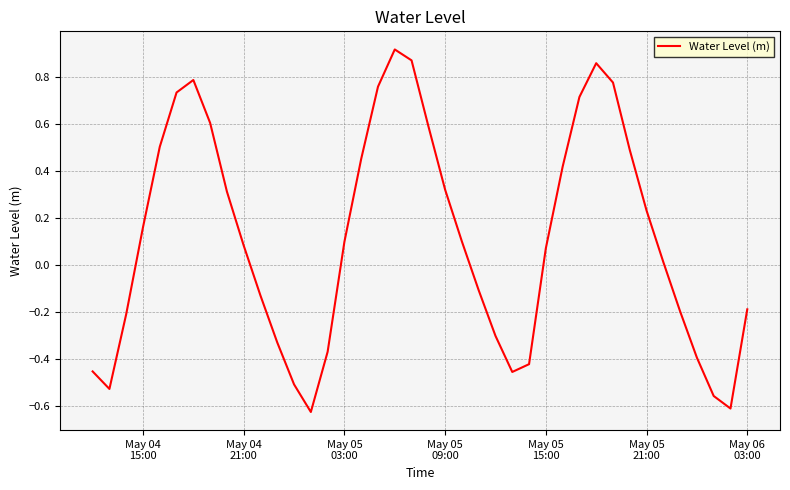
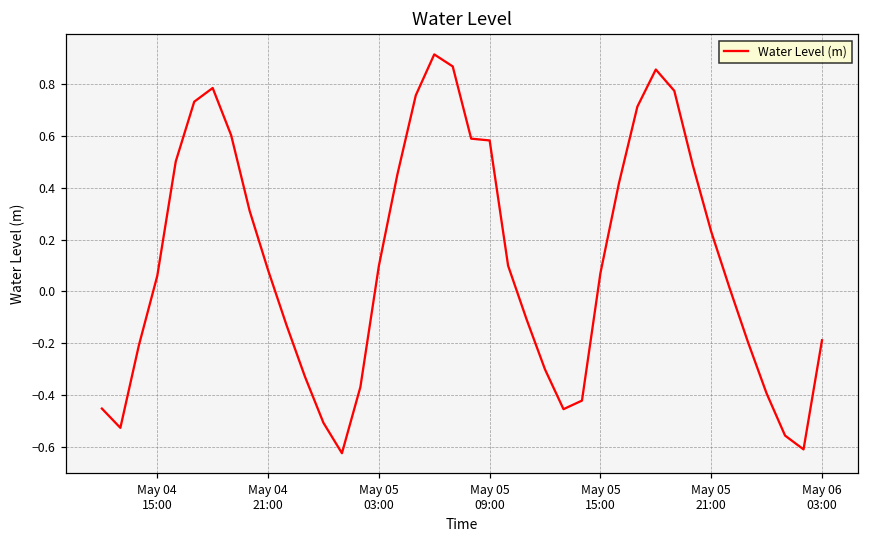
  {
-   "May 04 15:00": 0.16,
+   "May 04 15:00": 0.06,
    "May 04 21:00": 0.08,
    "May 05 03:00": 0.10,
-   "May 05 09:00": 0.32,
+   "May 05 09:00": 0.58,
    "May 05 15:00": 0.07,
    "May 05 21:00": 0.23,
    "May 06 03:00": -0.19
  }
